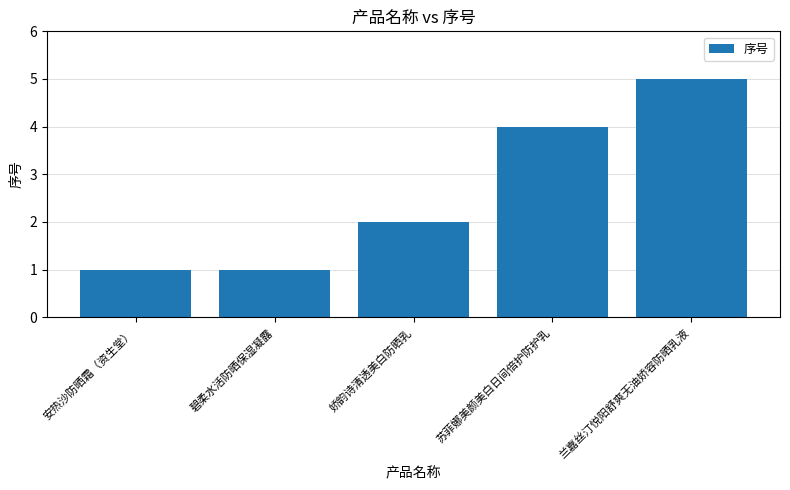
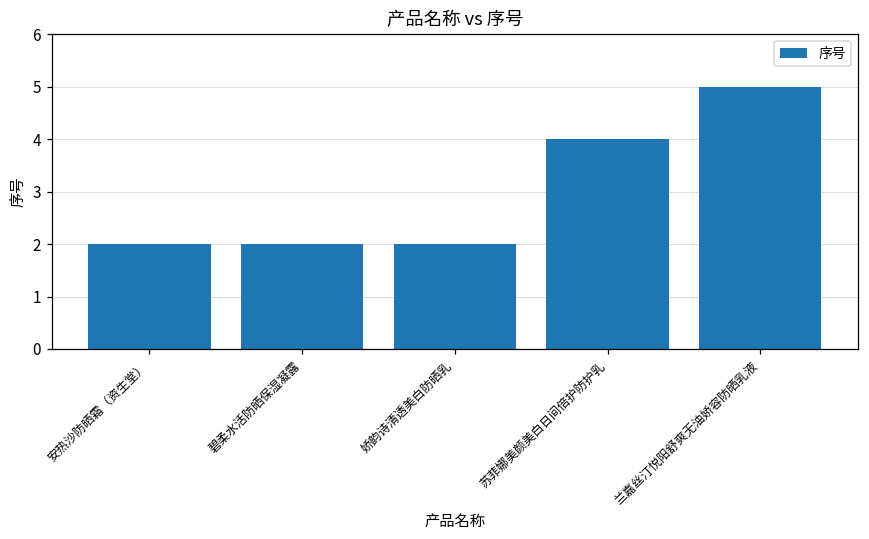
  {
-   "安热沙防晒霜（资生堂）": 1,
-   "碧柔水活防晒保湿凝露": 1,
+   "安热沙防晒霜（资生堂）": 2,
+   "碧柔水活防晒保湿凝露": 2,
    "娇韵诗清透美白防晒乳": 2,
    "苏菲娜美颜美白日间倍护防护乳": 4,
    "兰嘉丝汀悦阳舒爽无油娇容防晒乳液": 5
  }
